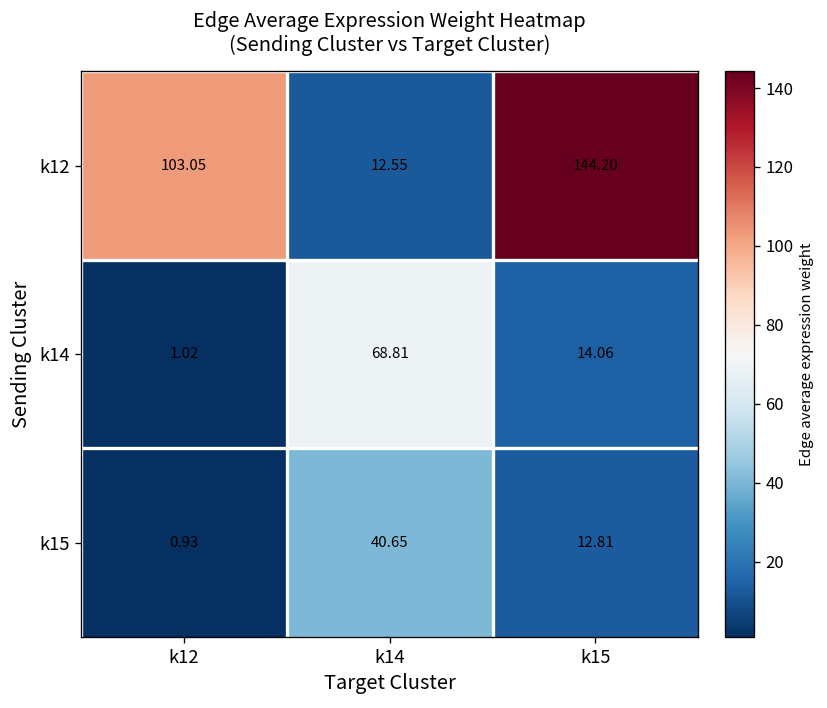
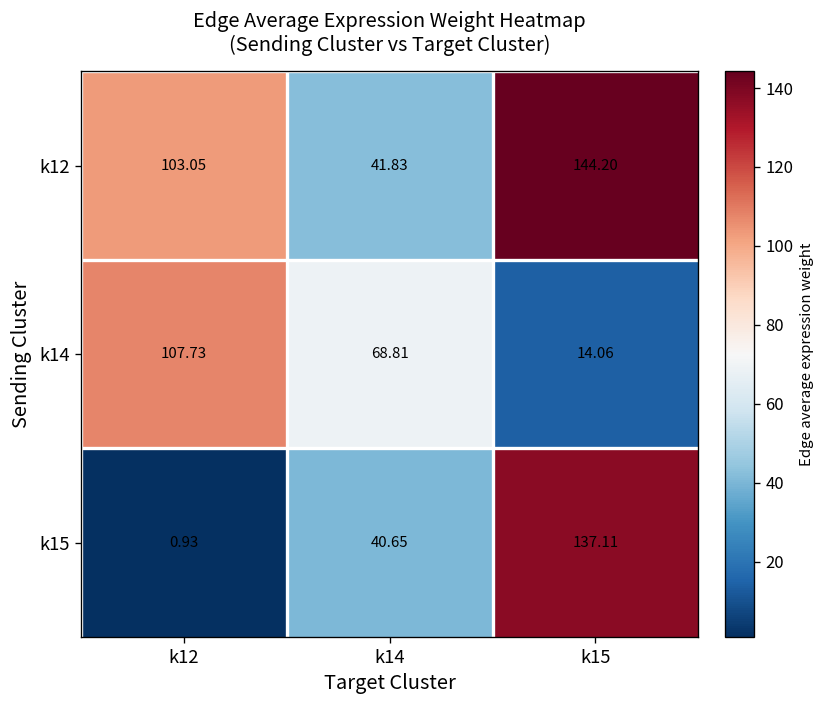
  {
    "k12": {
      "k12": 103.05,
-     "k14": 12.55,
+     "k14": 41.83,
      "k15": 144.20
    },
    "k14": {
-     "k12": 1.02,
+     "k12": 107.73,
      "k14": 68.81,
      "k15": 14.06
    },
    "k15": {
      "k12": 0.93,
      "k14": 40.65,
-     "k15": 12.81
+     "k15": 137.11
    }
  }
